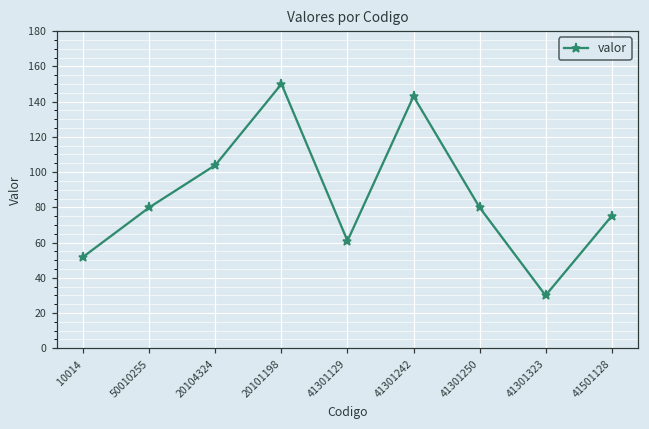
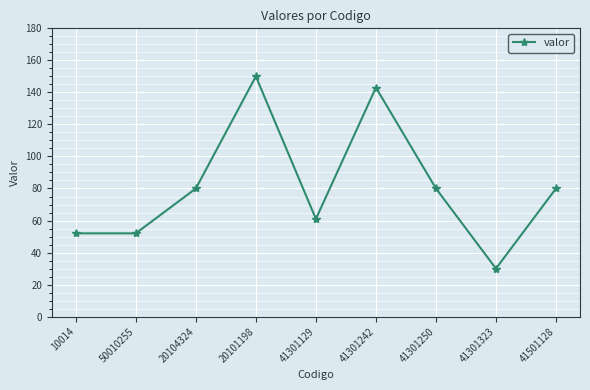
  {
    "10014": 52,
-   "50010255": 80,
-   "20104324": 104,
+   "50010255": 52,
+   "20104324": 80,
    "20101198": 150,
    "41301129": 61,
    "41301242": 143,
    "41301250": 80,
    "41301323": 30,
-   "41501128": 75
+   "41501128": 80
  }
